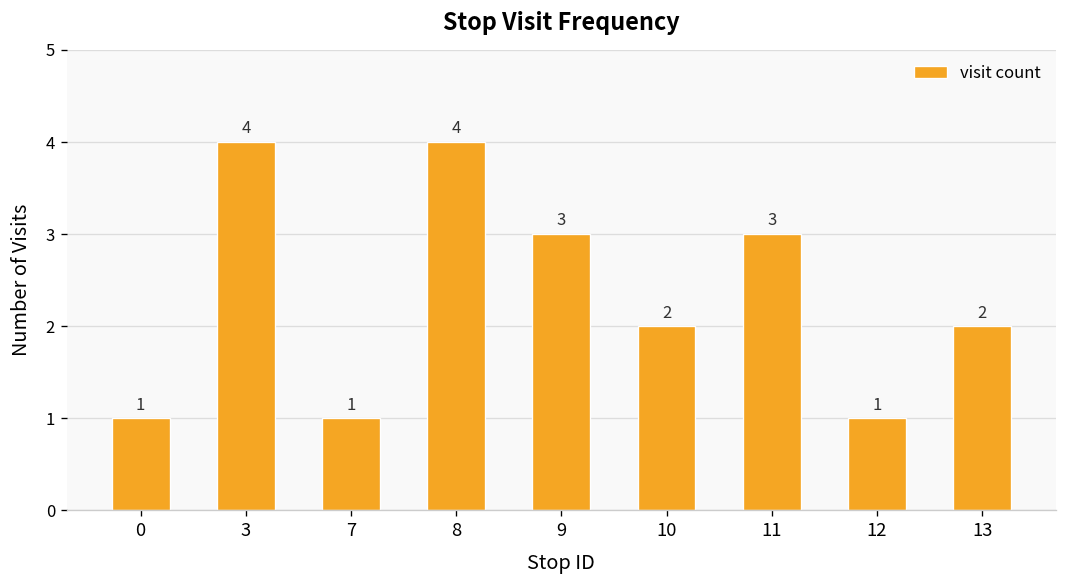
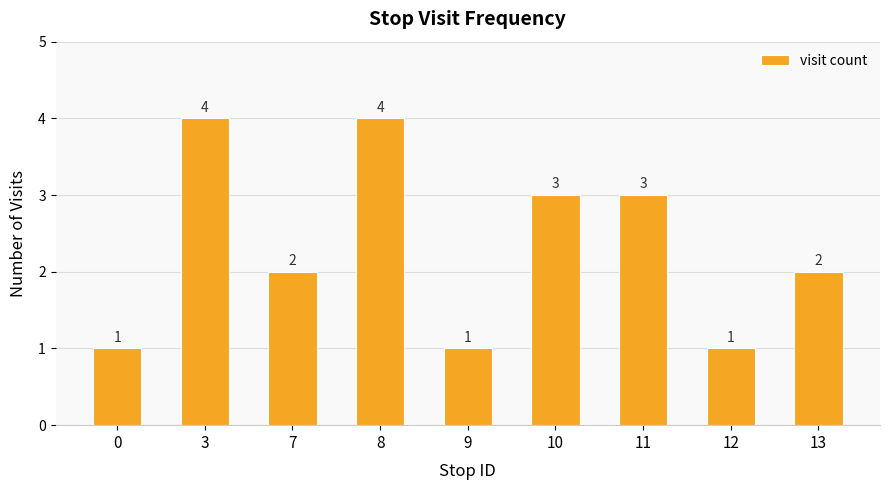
  {
    "0": 1,
    "3": 4,
-   "7": 1,
+   "7": 2,
    "8": 4,
-   "9": 3,
-   "10": 2,
+   "9": 1,
+   "10": 3,
    "11": 3,
    "12": 1,
    "13": 2
  }
